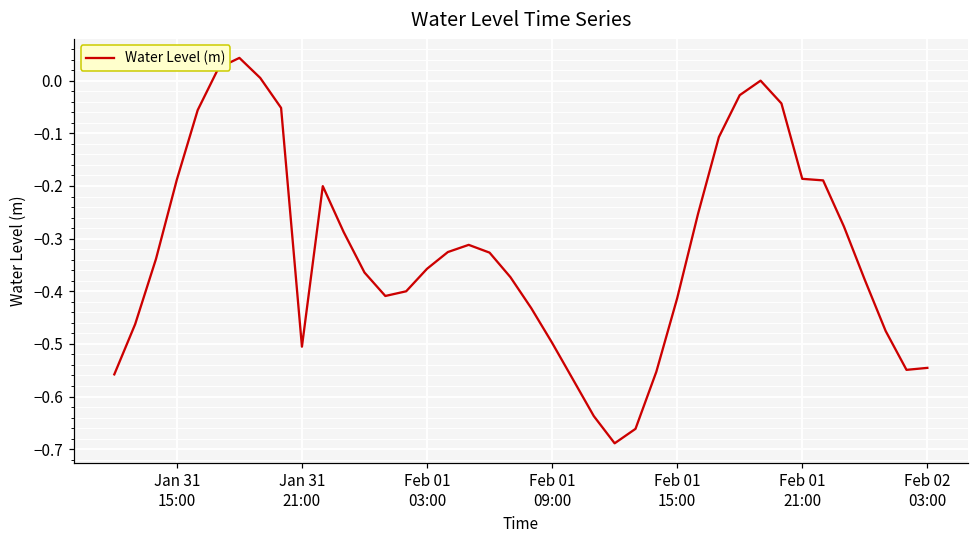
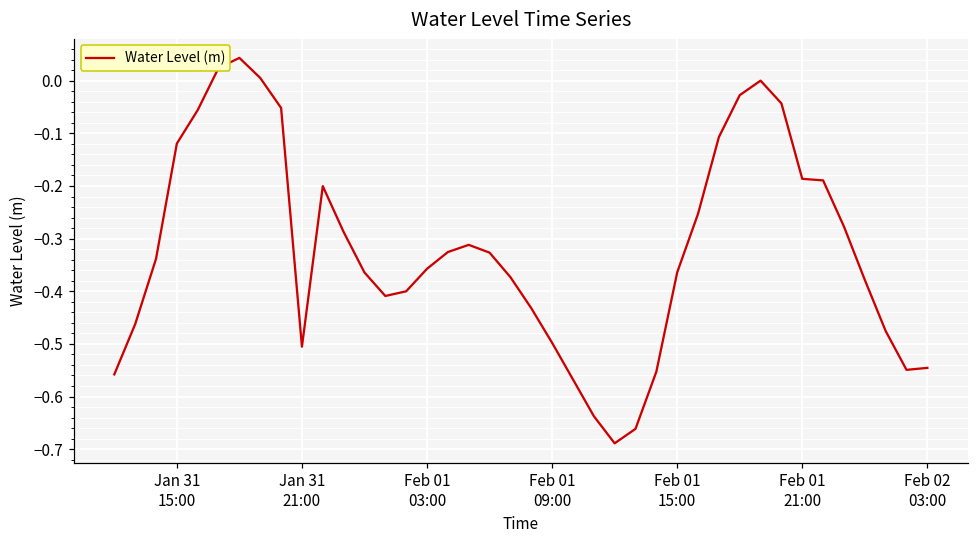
  {
-   "Jan 31 15:00": -0.19,
+   "Jan 31 15:00": -0.12,
    "Jan 31 21:00": -0.51,
    "Feb 01 03:00": -0.36,
    "Feb 01 09:00": -0.50,
-   "Feb 01 15:00": -0.41,
+   "Feb 01 15:00": -0.36,
    "Feb 01 21:00": -0.19,
    "Feb 02 03:00": -0.55
  }
